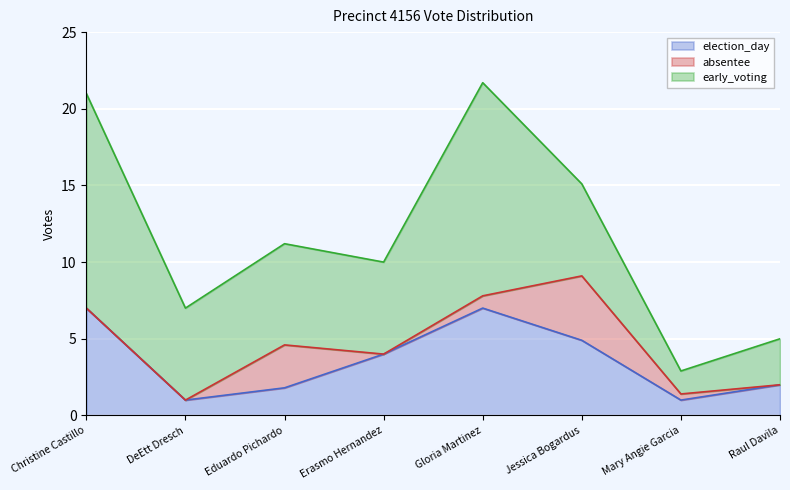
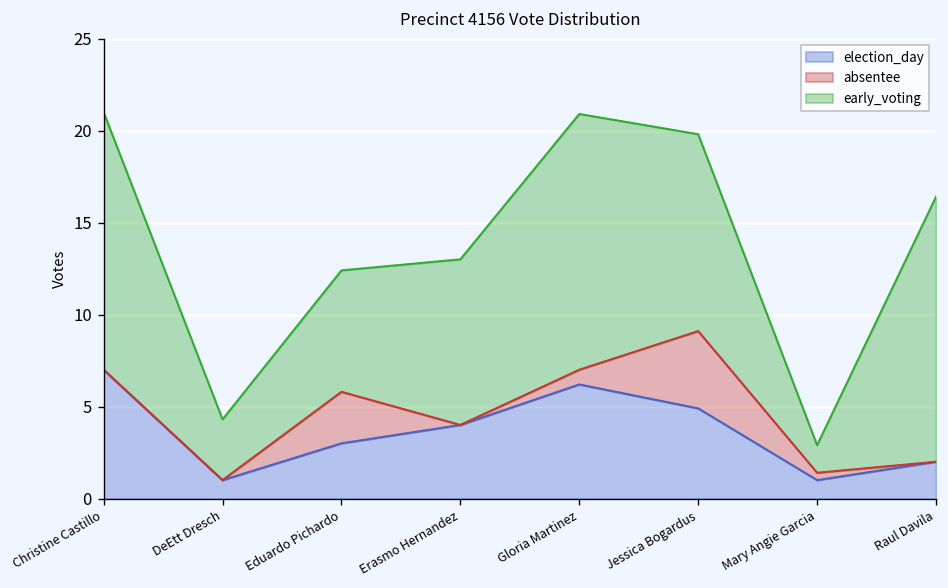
  {
    "election_day": {
-     "Eduardo Pichardo": 1.8,
-     "Gloria Martinez": 7.0,
+     "Eduardo Pichardo": 3.0,
+     "Gloria Martinez": 6.2,
      "Jessica Bogardus": 4.9,
      "Mary Angie Garcia": 1.0
    },
    "absentee": {
      "Eduardo Pichardo": 2.8,
      "Gloria Martinez": 0.8,
      "Jessica Bogardus": 4.2,
      "Mary Angie Garcia": 0.4
    },
    "early_voting": {
      "Christine Castillo": 14.0,
-     "DeEtt Dresch": 6.0,
+     "DeEtt Dresch": 3.3,
      "Eduardo Pichardo": 6.6,
-     "Erasmo Hernandez": 6,
+     "Erasmo Hernandez": 9,
      "Gloria Martinez": 13.9,
-     "Jessica Bogardus": 6.0,
+     "Jessica Bogardus": 10.7,
      "Mary Angie Garcia": 1.5,
-     "Raul Davila": 3.0
+     "Raul Davila": 14.4
    }
  }
